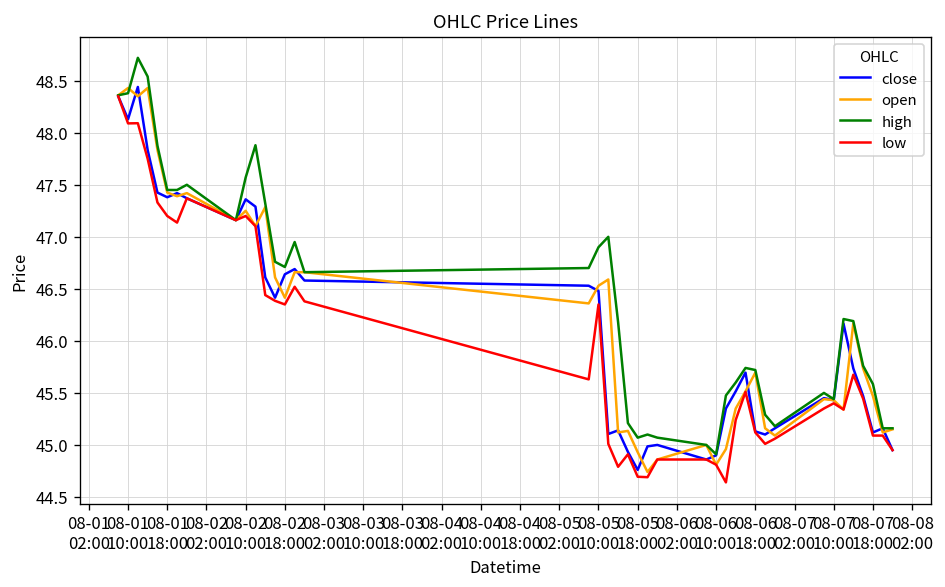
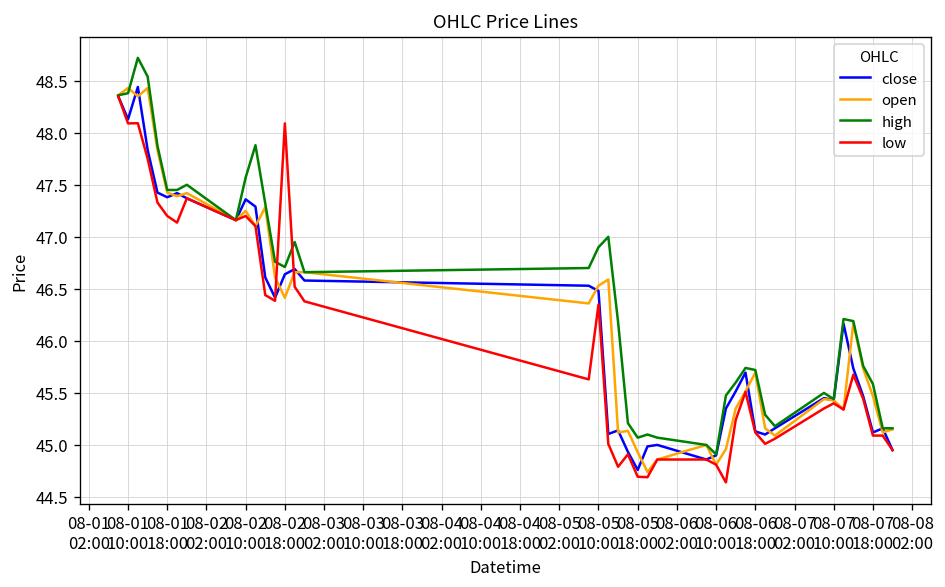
  {
    "close": {
      "08-01 10:00": 48.1,
      "08-01 18:00": 47.4,
      "08-02 10:00": 47.4,
      "08-02 18:00": 46.6,
      "08-05 10:00": 46.5,
      "08-05 18:00": 44.8,
      "08-07 18:00": 45.1
    },
    "open": {
      "08-01 10:00": 48.4,
      "08-02 10:00": 47.3,
      "08-02 18:00": 46.4,
      "08-05 10:00": 46.5,
      "08-05 18:00": 44.9,
      "08-07 18:00": 45.5
    },
    "high": {
      "08-01 10:00": 48.4,
      "08-02 10:00": 47.6,
      "08-02 18:00": 46.7,
      "08-05 10:00": 46.9,
      "08-05 18:00": 45.1,
      "08-07 18:00": 45.6
    },
    "low": {
      "08-01 10:00": 48.1,
      "08-01 18:00": 47.2,
      "08-02 10:00": 47.2,
-     "08-02 18:00": 46.4,
+     "08-02 18:00": 48.1,
      "08-05 10:00": 46.4,
      "08-05 18:00": 44.7,
      "08-07 10:00": 45.4,
      "08-07 18:00": 45.1
    }
  }
